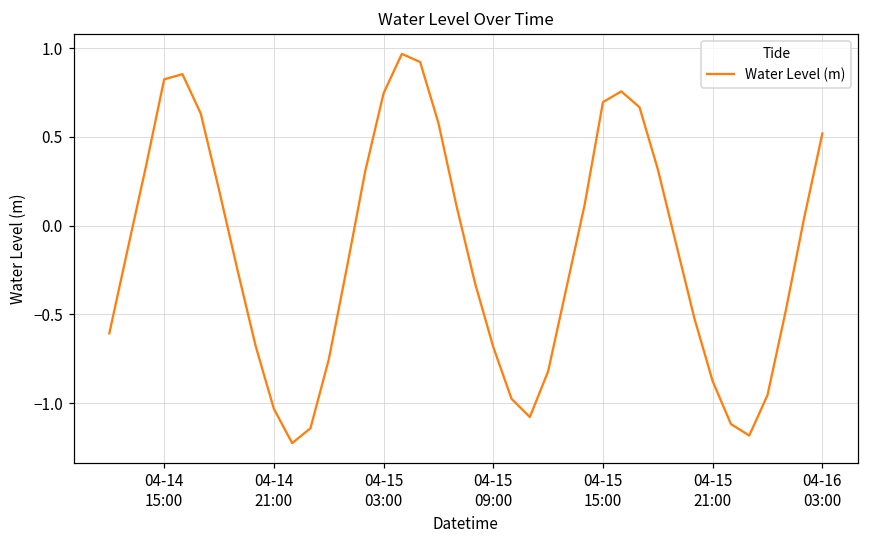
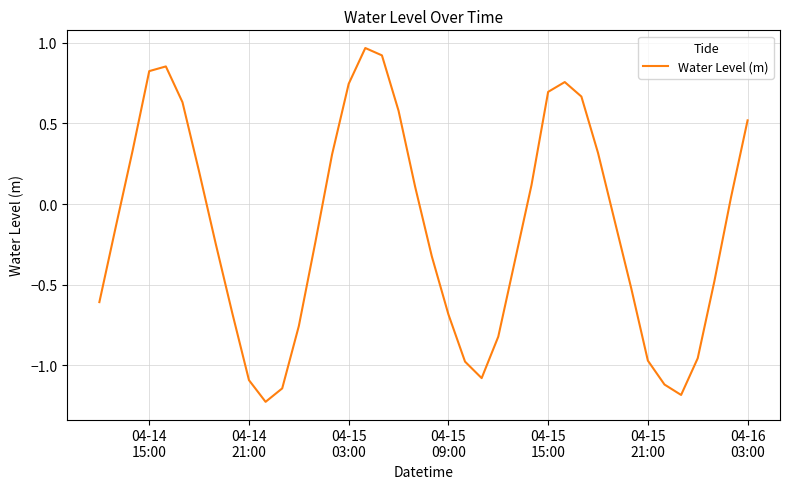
  {
    "04-14 15:00": 0.82,
-   "04-14 21:00": -1.03,
+   "04-14 21:00": -1.09,
    "04-15 03:00": 0.74,
    "04-15 09:00": -0.68,
    "04-15 15:00": 0.70,
-   "04-15 21:00": -0.88,
+   "04-15 21:00": -0.97,
    "04-16 03:00": 0.52
  }
